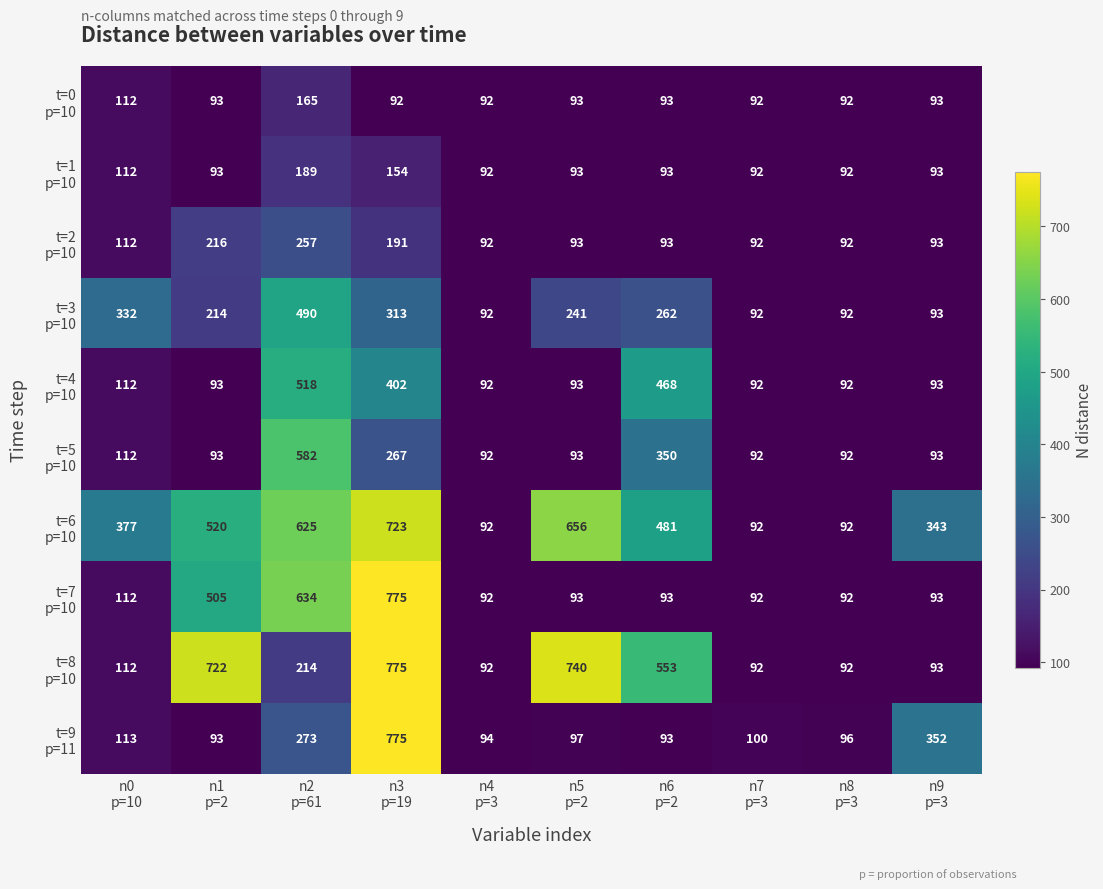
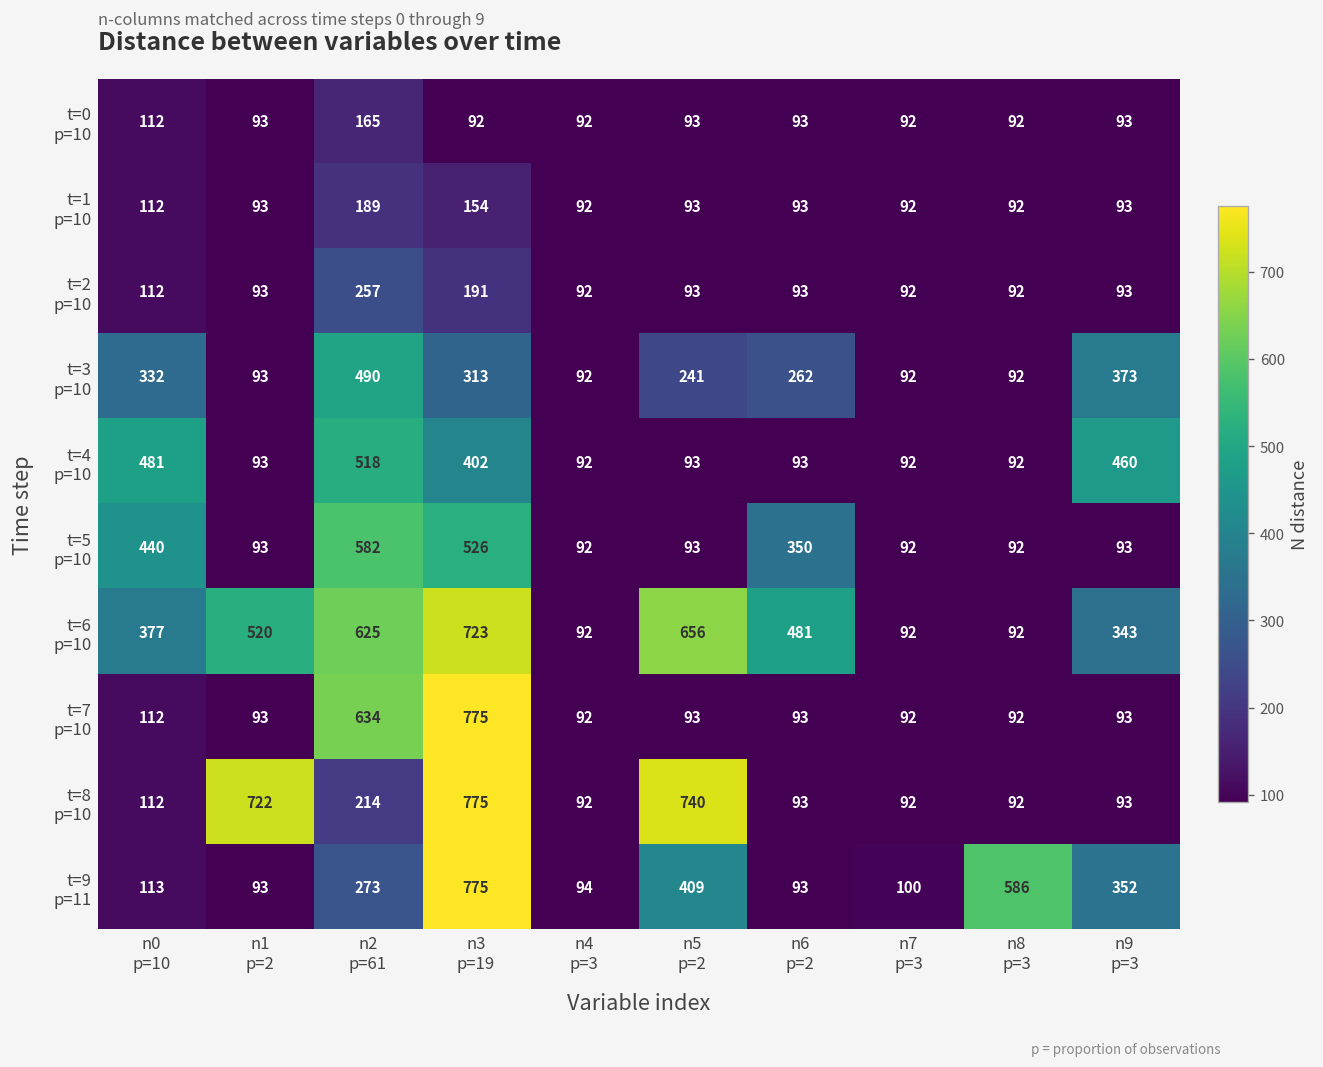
  {
    "t=2 p=10": {
-     "n1 p=2": 216
+     "n1 p=2": 93
    },
    "t=3 p=10": {
-     "n1 p=2": 214,
-     "n9 p=3": 93
+     "n1 p=2": 93,
+     "n9 p=3": 373
    },
    "t=4 p=10": {
-     "n0 p=10": 112,
-     "n6 p=2": 468,
-     "n9 p=3": 93
+     "n0 p=10": 481,
+     "n6 p=2": 93,
+     "n9 p=3": 460
    },
    "t=5 p=10": {
-     "n0 p=10": 112,
-     "n3 p=19": 267
+     "n0 p=10": 440,
+     "n3 p=19": 526
    },
    "t=7 p=10": {
-     "n1 p=2": 505
+     "n1 p=2": 93
    },
    "t=8 p=10": {
-     "n6 p=2": 553
+     "n6 p=2": 93
    },
    "t=9 p=11": {
-     "n5 p=2": 97,
-     "n8 p=3": 96
+     "n5 p=2": 409,
+     "n8 p=3": 586
    }
  }
